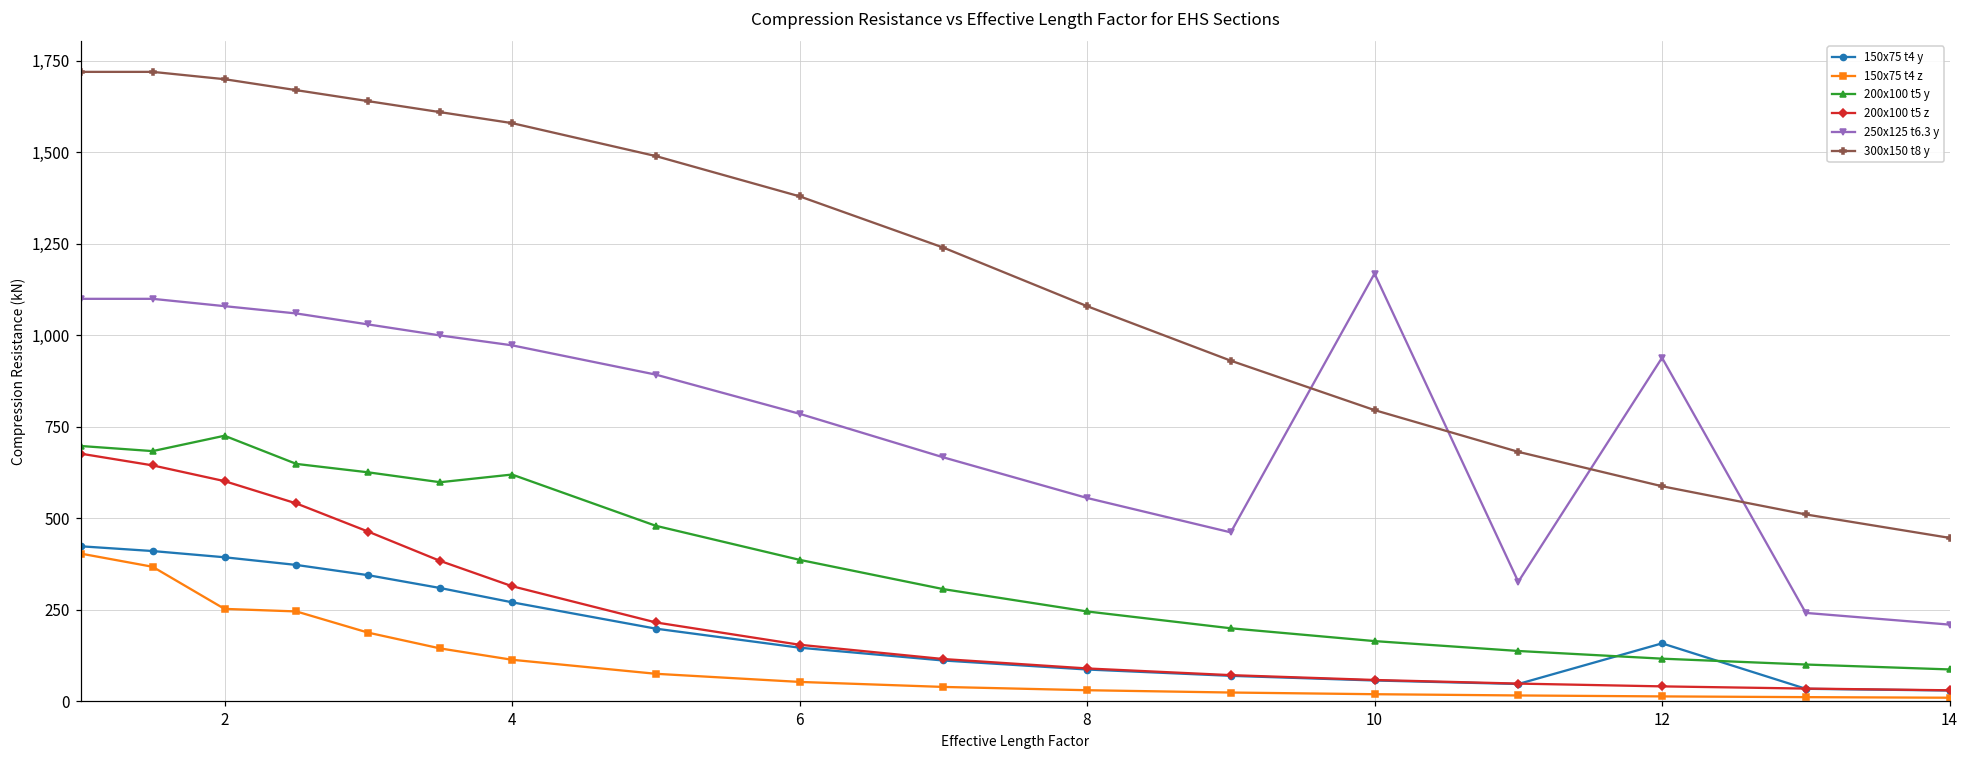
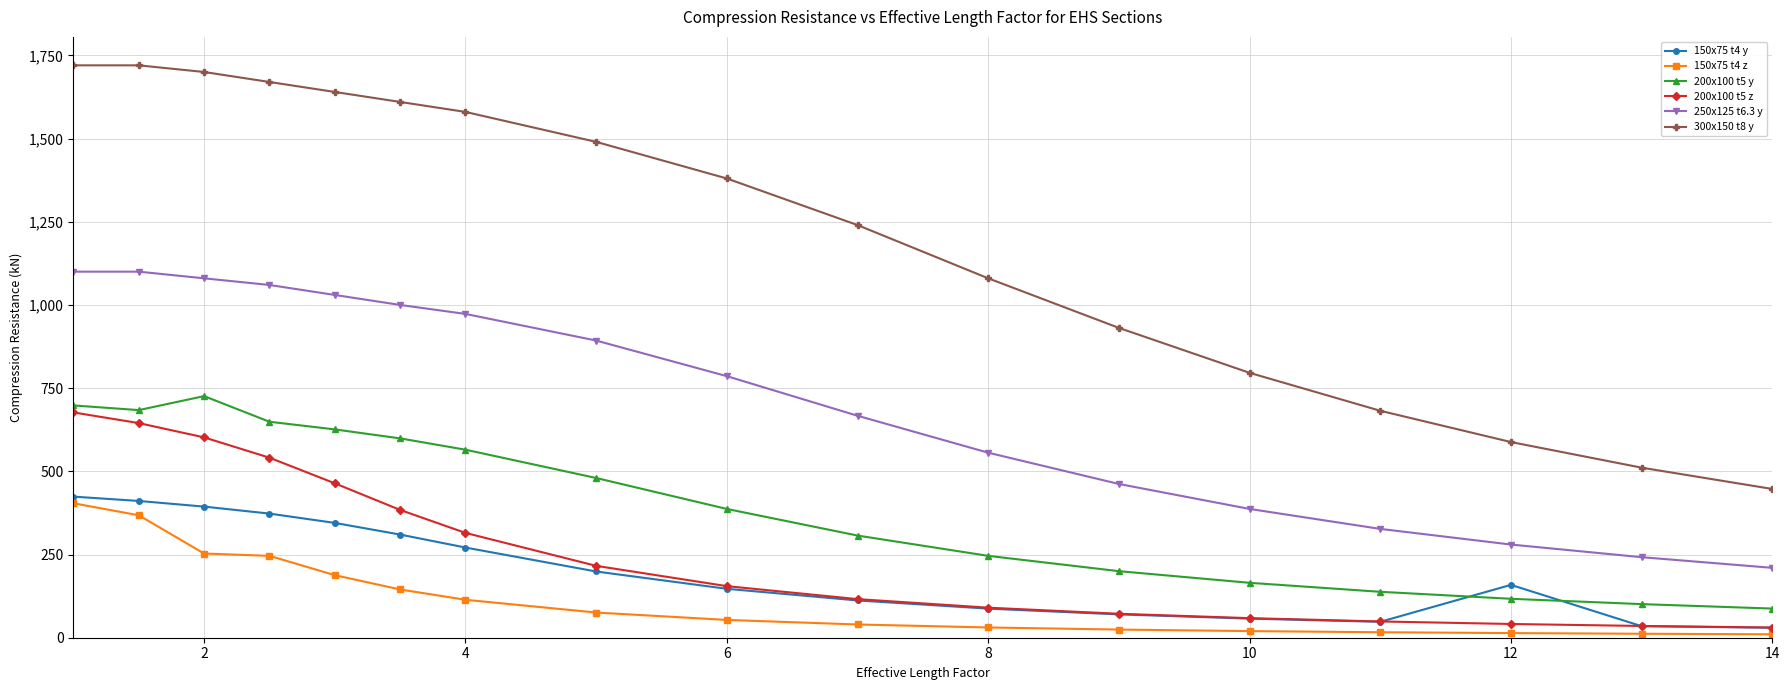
  {
    "150x75 t4 y": {
      "2": "390",
      "4": "270",
      "6": "150",
      "12": "160"
    },
    "150x75 t4 z": {
      "2": "250",
      "4": "110",
      "6": "50",
      "8": "30",
      "10": "20",
      "12": "10",
      "14": "10"
    },
    "200x100 t5 y": {
      "2": "730",
-     "4": "620",
+     "4": "570",
      "6": "390",
      "8": "250",
      "10": "170",
      "12": "120",
      "14": "90"
    },
    "200x100 t5 z": {
      "2": "600",
      "4": "320",
      "6": "160",
      "12": "40"
    },
    "250x125 t6.3 y": {
      "2": "1,080",
      "4": "970",
      "6": "790",
      "8": "560",
-     "10": "1,170",
-     "12": "940",
+     "10": "390",
+     "12": "280",
      "14": "210"
    },
    "300x150 t8 y": {
      "2": "1,700",
      "4": "1,580",
      "6": "1,380",
      "8": "1,080",
      "10": "800",
      "12": "590",
      "14": "450"
    }
  }
